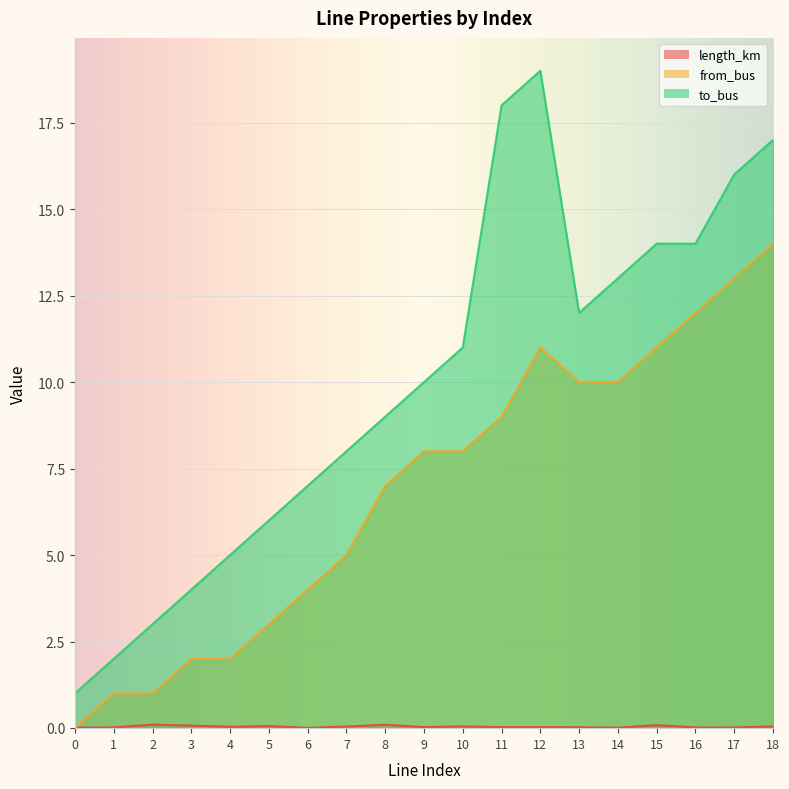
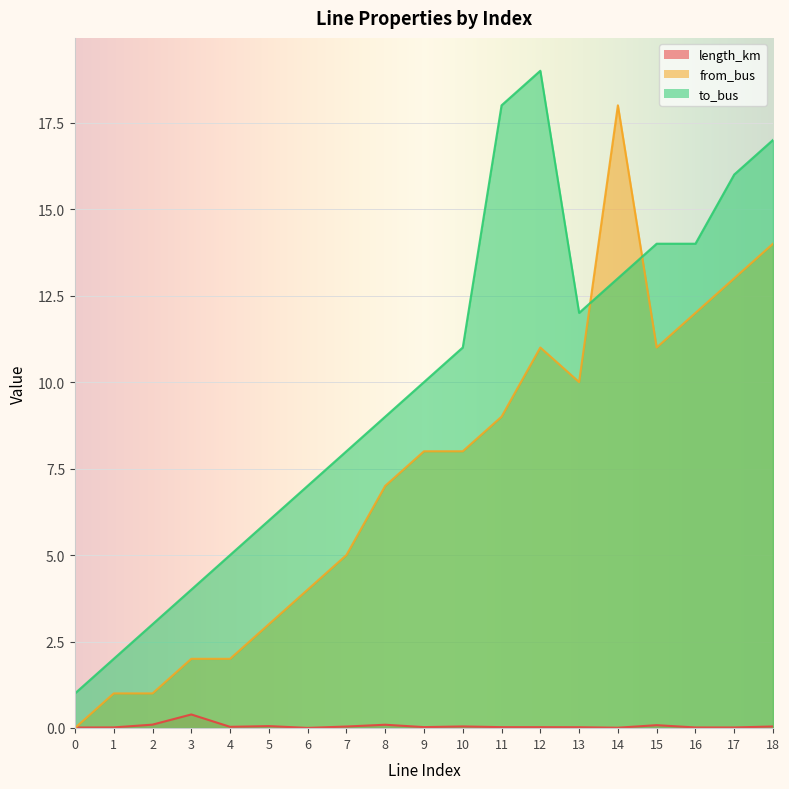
  {
    "length_km": {
      "1": 0.0,
      "2": 0.1,
-     "3": 0.1,
+     "3": 0.4,
      "4": 0.0,
      "5": 0.1,
      "6": 0.0,
      "7": 0.0,
      "8": 0.1,
      "9": 0.0,
      "10": 0.0,
      "11": 0.0,
      "12": 0.0,
      "13": 0.0,
      "14": 0.0,
      "15": 0.1,
      "16": 0.0,
      "17": 0.0,
      "18": 0.0
    },
    "from_bus": {
      "1": 1,
      "2": 1,
      "3": 2,
      "4": 2,
      "5": 3,
      "6": 4,
      "7": 5,
      "8": 7,
      "9": 8,
      "10": 8,
      "11": 9,
      "12": 11,
      "13": 10,
-     "14": 10,
+     "14": 18,
      "15": 11,
      "16": 12,
      "17": 13,
      "18": 14
    },
    "to_bus": {
      "0": 1.0,
      "1": 2.0,
      "2": 3.0,
      "3": 4.0,
      "4": 5.0,
      "5": 6.0,
      "6": 7.0,
      "7": 8.0,
      "8": 9.0,
      "9": 10.0,
      "10": 11.0,
      "11": 18.0,
      "12": 19.0,
      "13": 12.0,
      "14": 13.0,
      "15": 14.0,
      "16": 14.0,
      "17": 16.0,
      "18": 17.0
    }
  }
